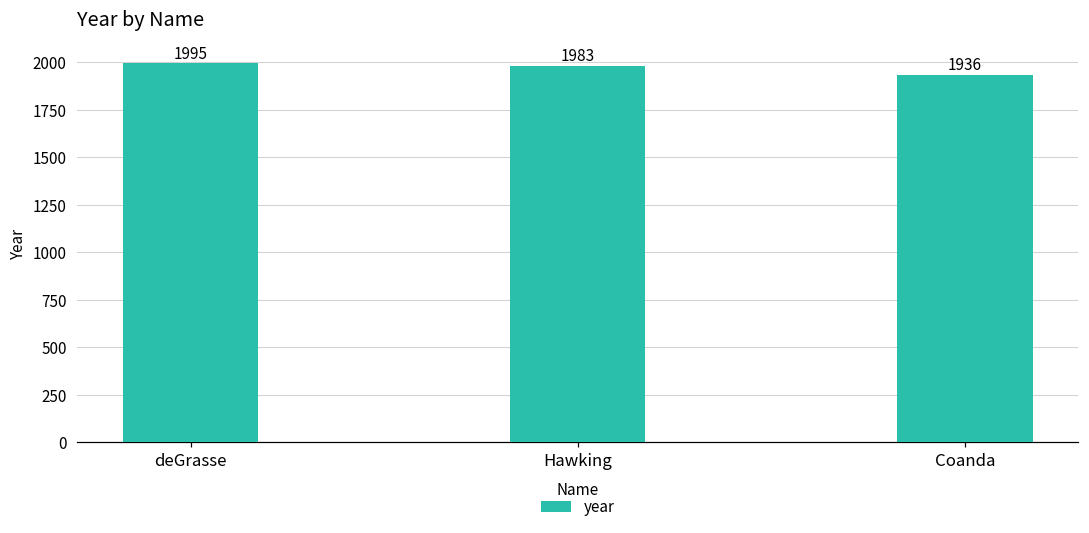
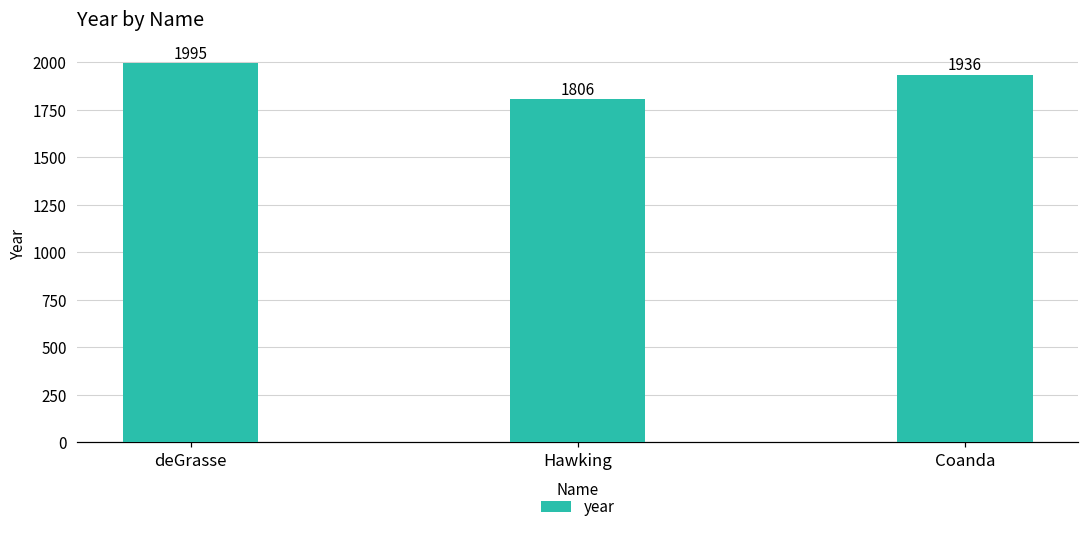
  {
    "deGrasse": 1995,
-   "Hawking": 1983,
+   "Hawking": 1806,
    "Coanda": 1936
  }
